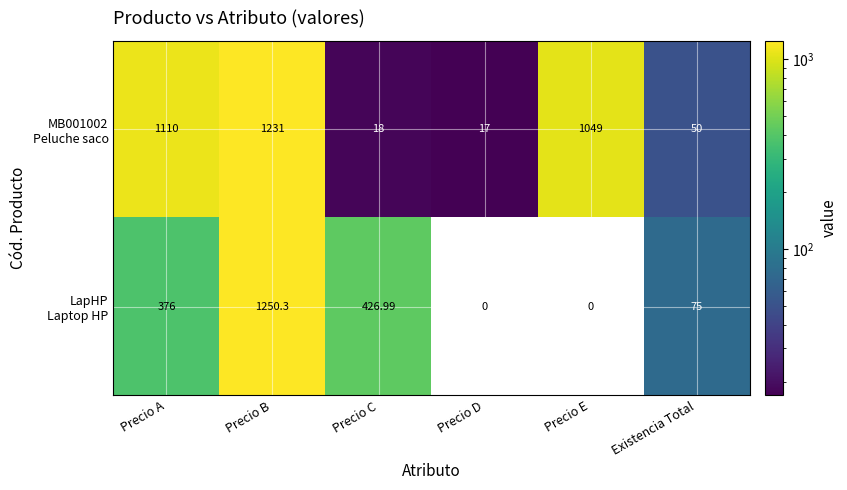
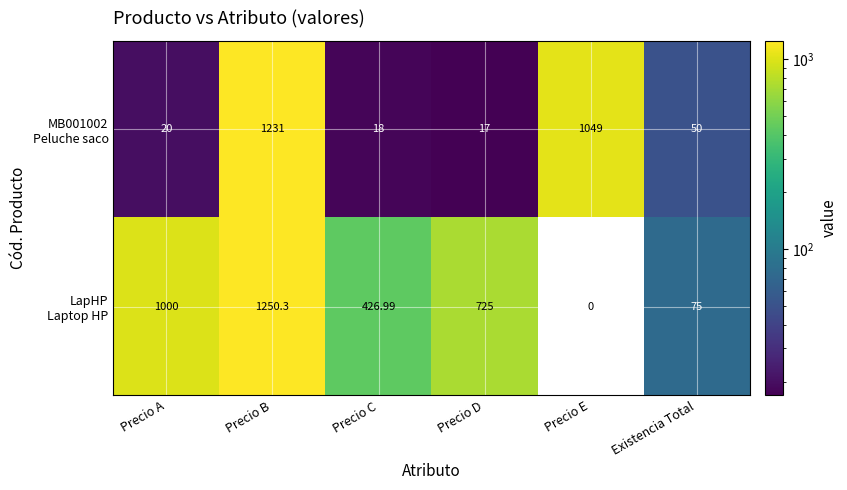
  {
    "MB001002 Peluche saco": {
-     "Precio A": 1110,
+     "Precio A": 20,
      "Precio B": 1231,
      "Precio C": 18,
      "Precio D": 17,
      "Precio E": 1049,
      "Existencia Total": 50
    },
    "LapHP Laptop HP": {
-     "Precio A": 376,
+     "Precio A": 1000,
      "Precio B": 1250.3,
      "Precio C": 426.99,
-     "Precio D": 0,
+     "Precio D": 725,
      "Precio E": 0,
      "Existencia Total": 75
    }
  }
